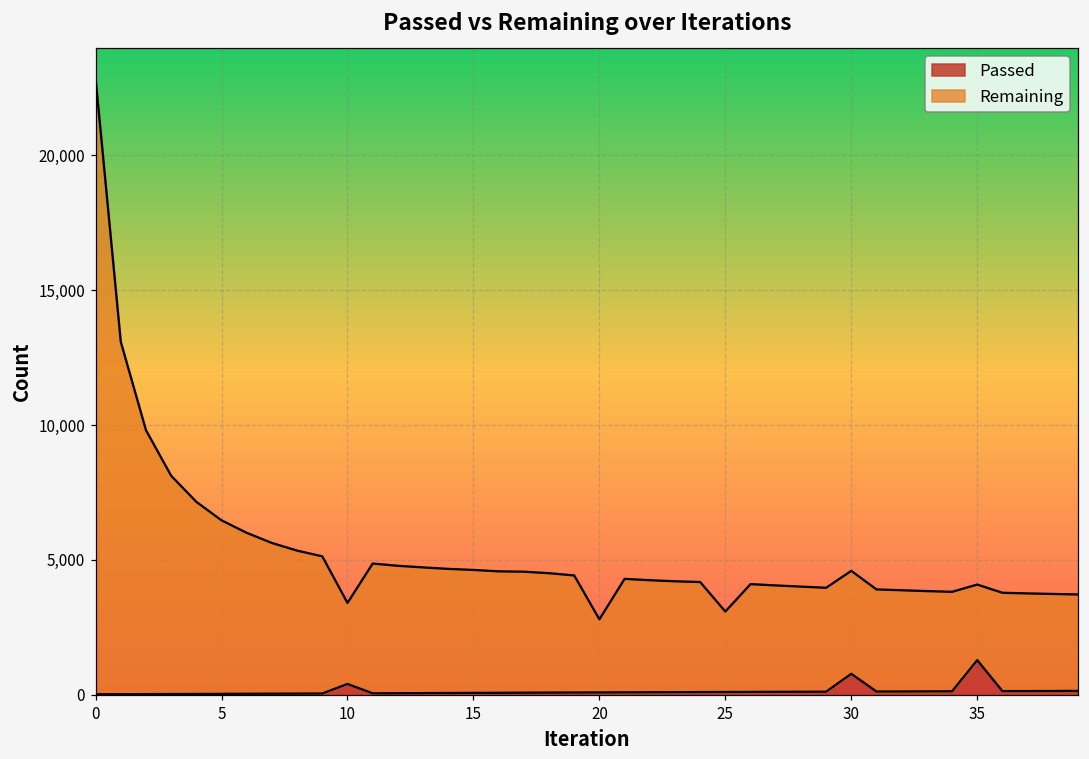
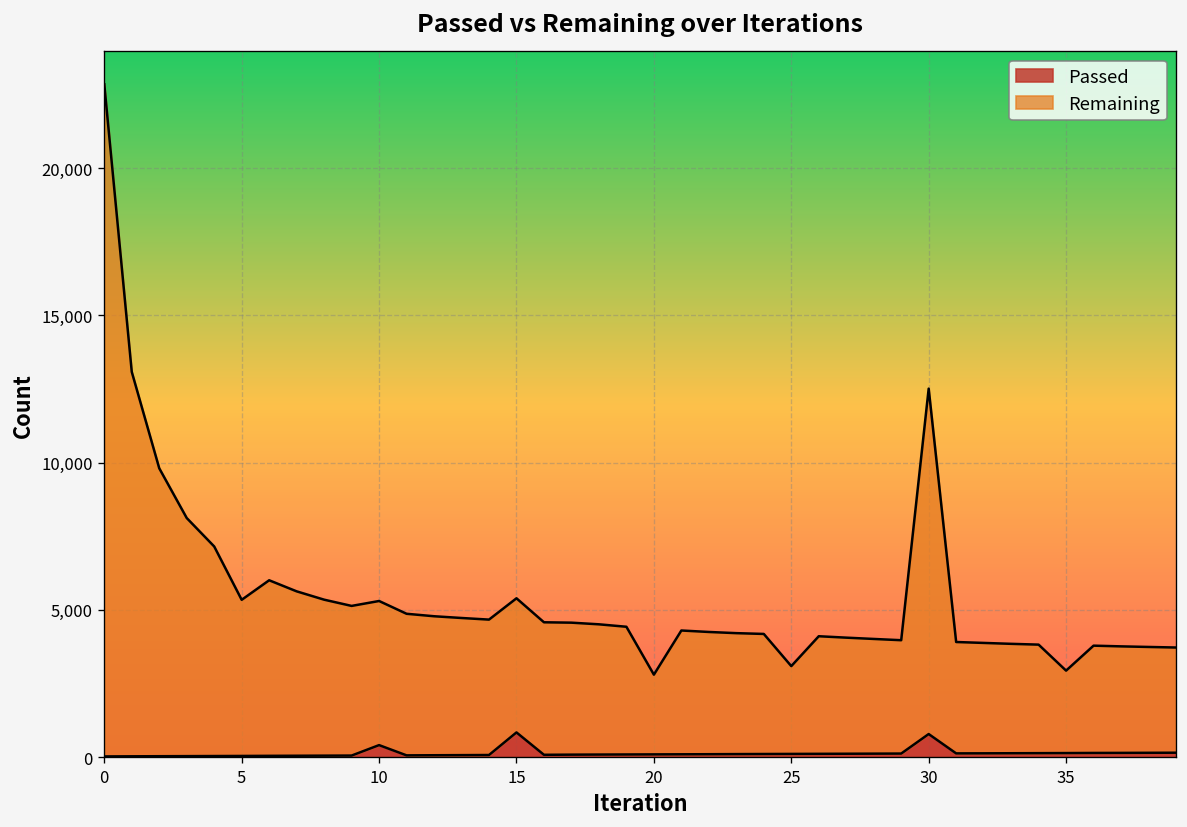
  {
    "Passed": {
      "0": "0",
      "5": "0",
      "10": "400",
-     "15": "100",
+     "15": "800",
      "20": "100",
      "25": "100",
      "30": "800",
-     "35": "1,300"
+     "35": "100"
    },
    "Remaining": {
      "0": "22,800",
-     "5": "6,400",
-     "10": "3,000",
+     "5": "5,300",
+     "10": "4,900",
      "15": "4,600",
      "20": "2,700",
      "25": "3,000",
-     "30": "3,800",
+     "30": "11,700",
      "35": "2,800"
    }
  }
